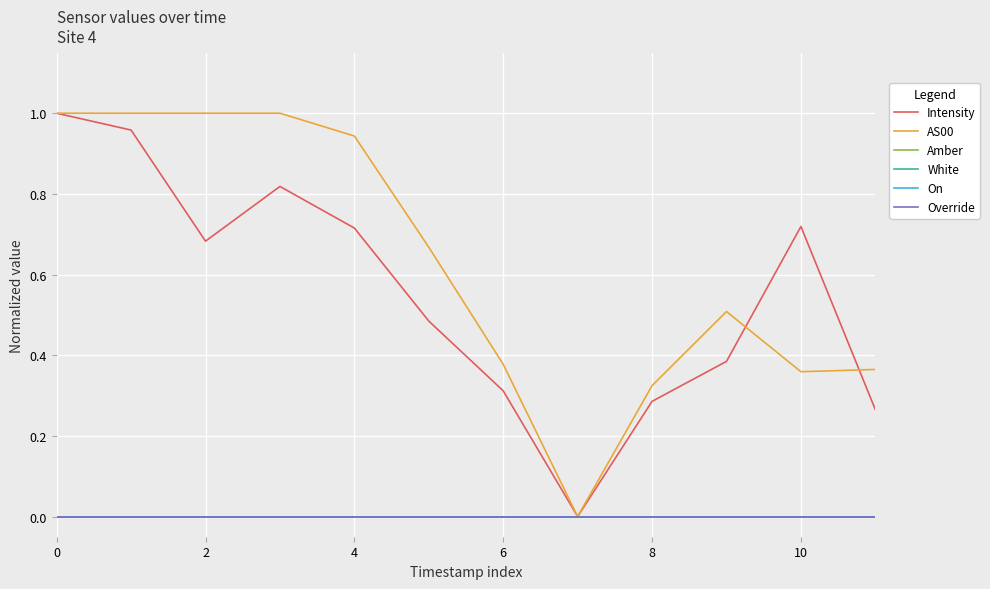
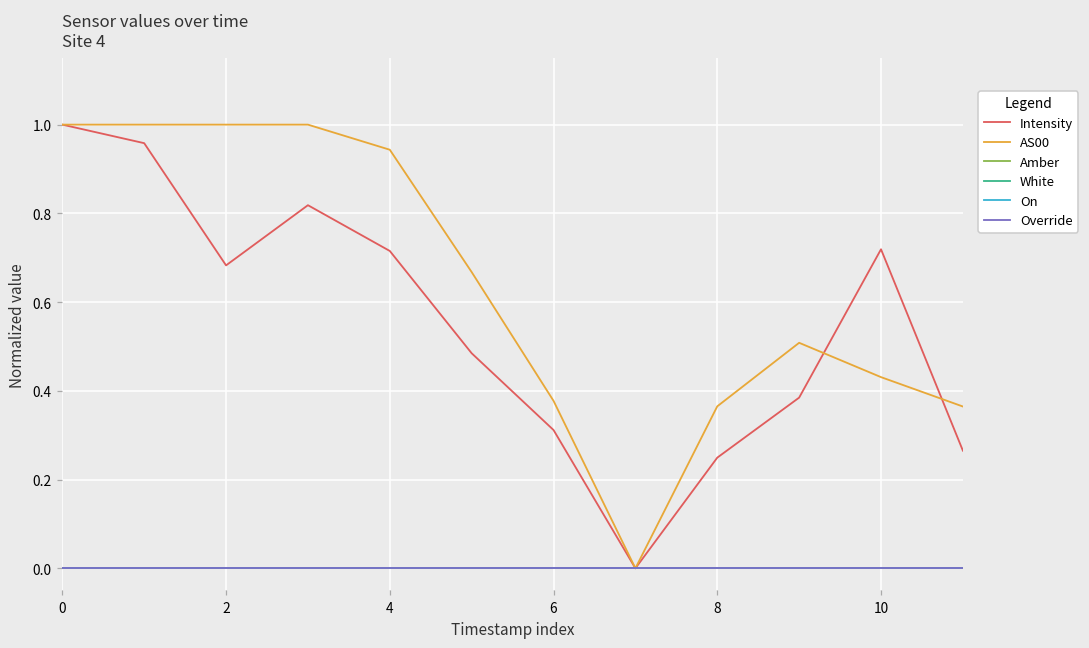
  {
    "Intensity": {
      "2": 0.68,
      "4": 0.72,
      "6": 0.31,
-     "8": 0.29,
+     "8": 0.25,
      "10": 0.72
    },
    "AS00": {
      "2": 1.00,
      "4": 0.94,
      "6": 0.38,
-     "8": 0.32,
-     "10": 0.36
+     "8": 0.37,
+     "10": 0.43
    },
    "Override": {
      "0": 0.00,
      "2": 0.00,
      "4": 0.00,
      "6": 0.00,
      "8": 0.00,
      "10": 0.00
    }
  }
